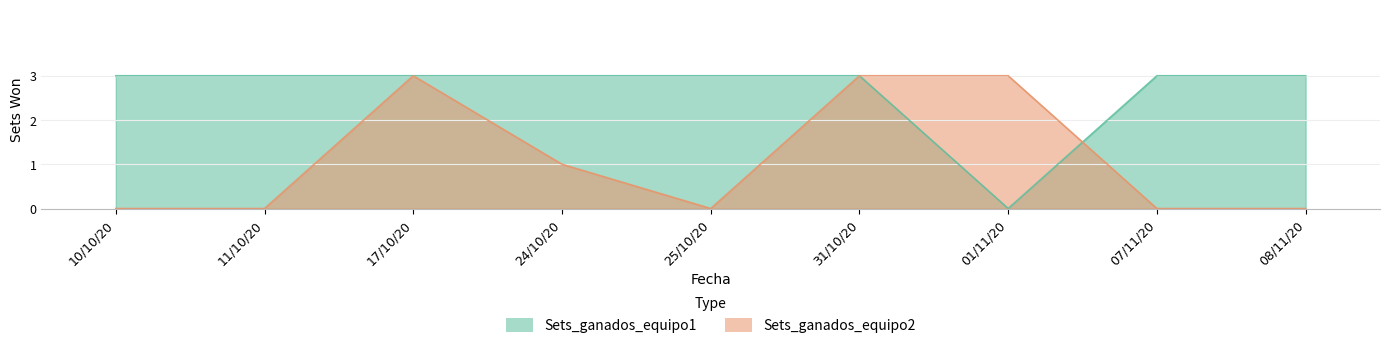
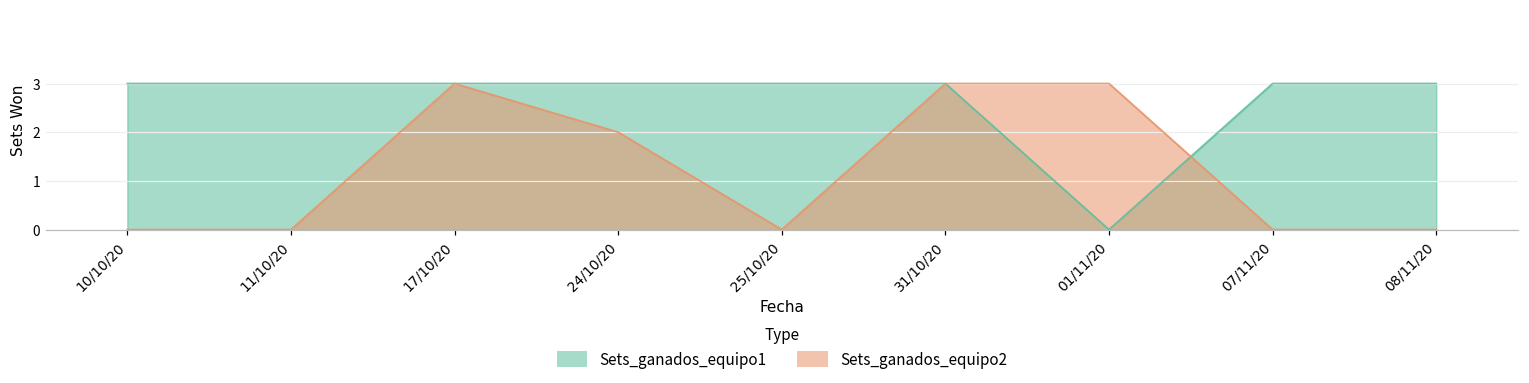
  {
    "Sets_ganados_equipo1": {
      "10/10/20": 3,
      "11/10/20": 3,
      "24/10/20": 3,
      "25/10/20": 3,
      "01/11/20": 0,
      "07/11/20": 3,
      "08/11/20": 3
    },
    "Sets_ganados_equipo2": {
      "10/10/20": 0,
      "11/10/20": 0,
-     "24/10/20": 1,
+     "24/10/20": 2,
      "25/10/20": 0,
      "01/11/20": 3,
      "07/11/20": 0,
      "08/11/20": 0
    }
  }
